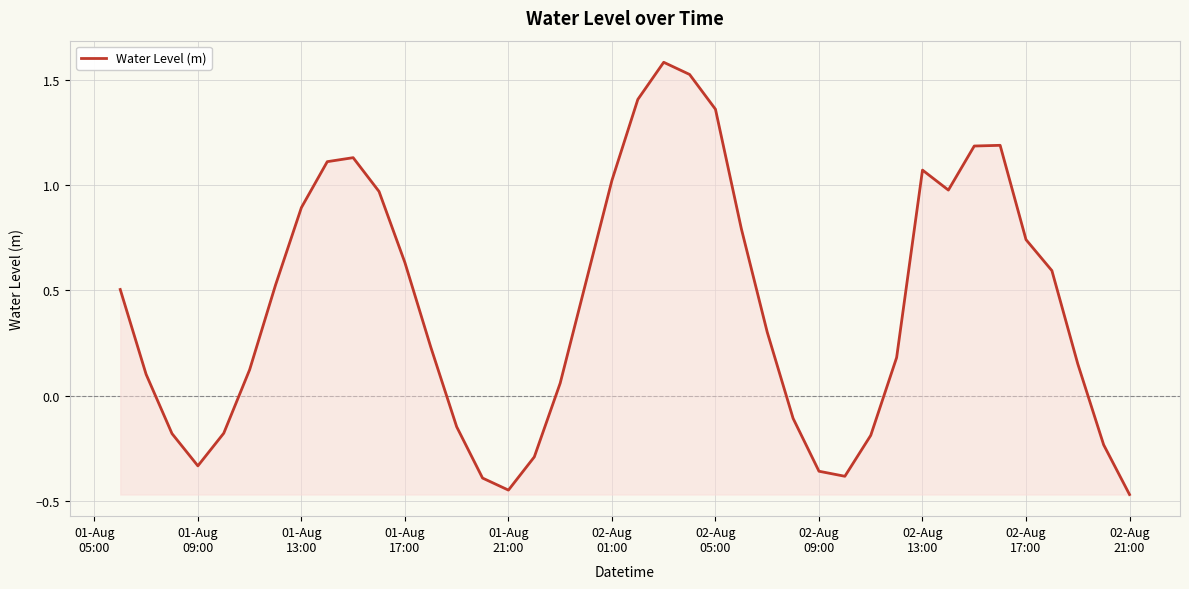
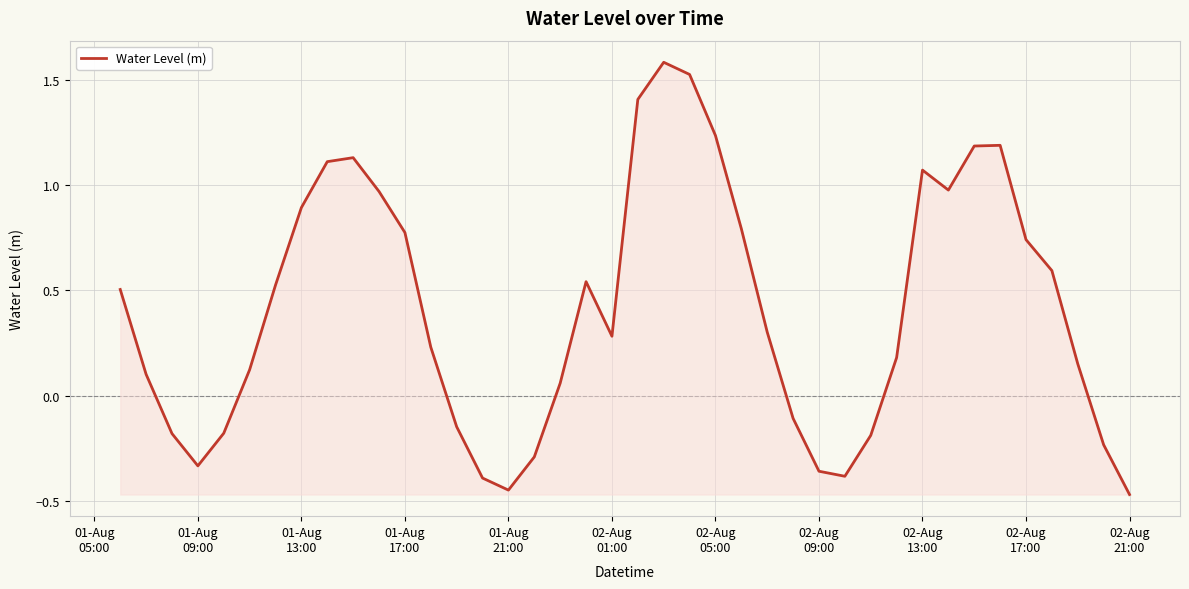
  {
    "01-Aug 09:00": -0.33,
    "01-Aug 13:00": 0.89,
-   "01-Aug 17:00": 0.63,
+   "01-Aug 17:00": 0.77,
    "01-Aug 21:00": -0.45,
-   "02-Aug 01:00": 1.02,
-   "02-Aug 05:00": 1.36,
+   "02-Aug 01:00": 0.28,
+   "02-Aug 05:00": 1.24,
    "02-Aug 09:00": -0.36,
    "02-Aug 13:00": 1.07,
    "02-Aug 17:00": 0.74,
    "02-Aug 21:00": -0.47
  }
